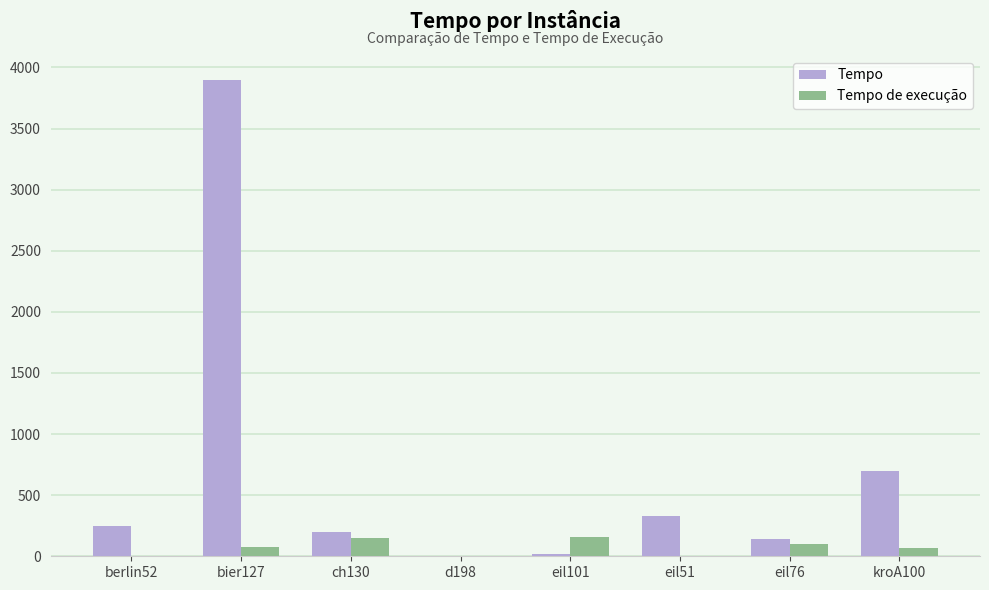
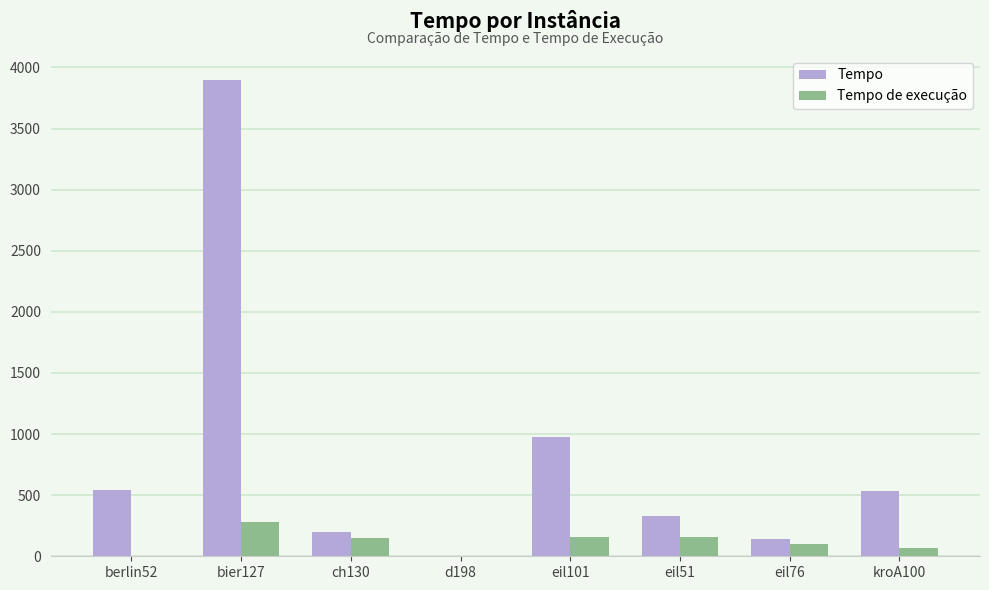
  {
    "Tempo": {
-     "berlin52": 250,
+     "berlin52": 540,
      "bier127": 3900,
      "ch130": 200,
      "d198": 0,
-     "eil101": 20,
+     "eil101": 980,
      "eil51": 330,
      "eil76": 140,
-     "kroA100": 690
+     "kroA100": 530
    },
    "Tempo de execução": {
-     "bier127": 70,
+     "bier127": 280,
      "ch130": 150,
      "d198": 0,
      "eil101": 160,
-     "eil51": 0,
+     "eil51": 160,
      "eil76": 100,
      "kroA100": 60
    }
  }
